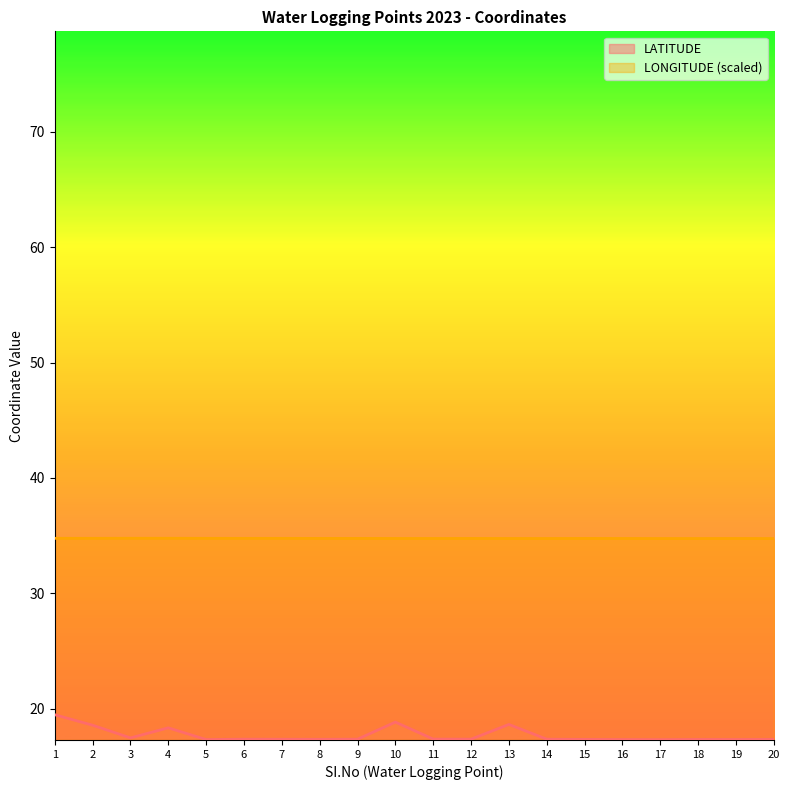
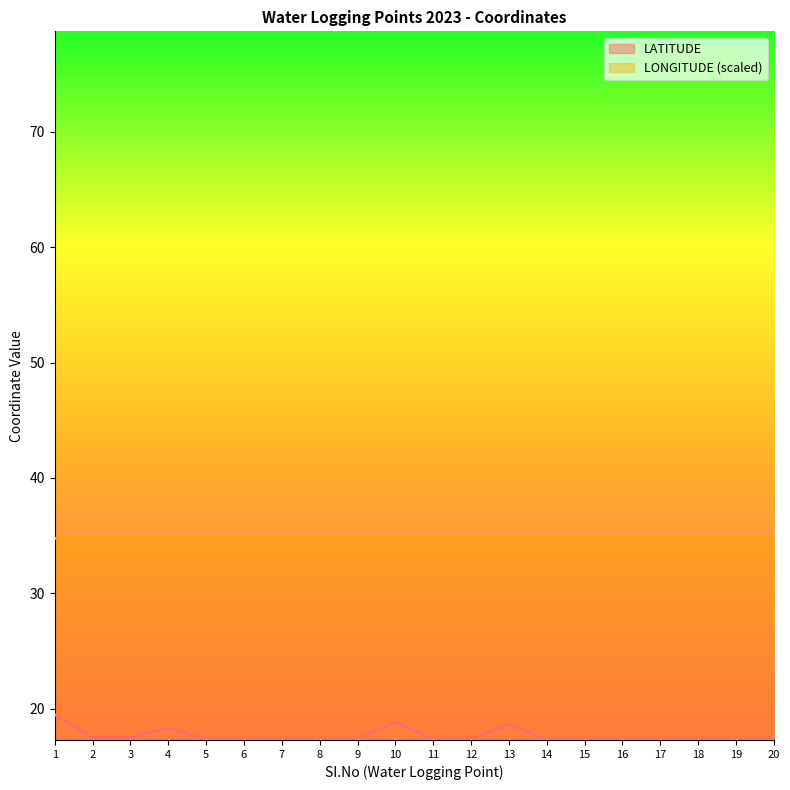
  {
    "LATITUDE": {
      "1": 19.5,
-     "2": 18.6,
+     "2": 17.5,
      "3": 17.5,
      "4": 18.4,
      "5": 17.3,
      "6": 17.4,
      "7": 17.4,
      "8": 17.4,
      "9": 17.4,
      "10": 18.8,
      "11": 17.4,
      "12": 17.4,
      "13": 18.6,
      "14": 17.4,
      "15": 17.3,
      "16": 17.3,
      "17": 17.3,
      "18": 17.3,
      "19": 17.3,
      "20": 17.3
    },
    "LONGITUDE (scaled)": {
      "1": 34.8,
      "2": 34.8,
      "3": 34.8,
      "4": 34.8,
      "5": 34.8,
      "6": 34.8,
      "7": 34.8,
      "8": 34.8,
      "9": 34.8,
      "10": 34.8,
      "11": 34.8,
      "12": 34.8,
      "13": 34.8,
      "14": 34.8,
      "15": 34.8,
      "16": 34.8,
      "17": 34.8,
      "18": 34.8,
      "19": 34.8,
      "20": 34.8
    }
  }
